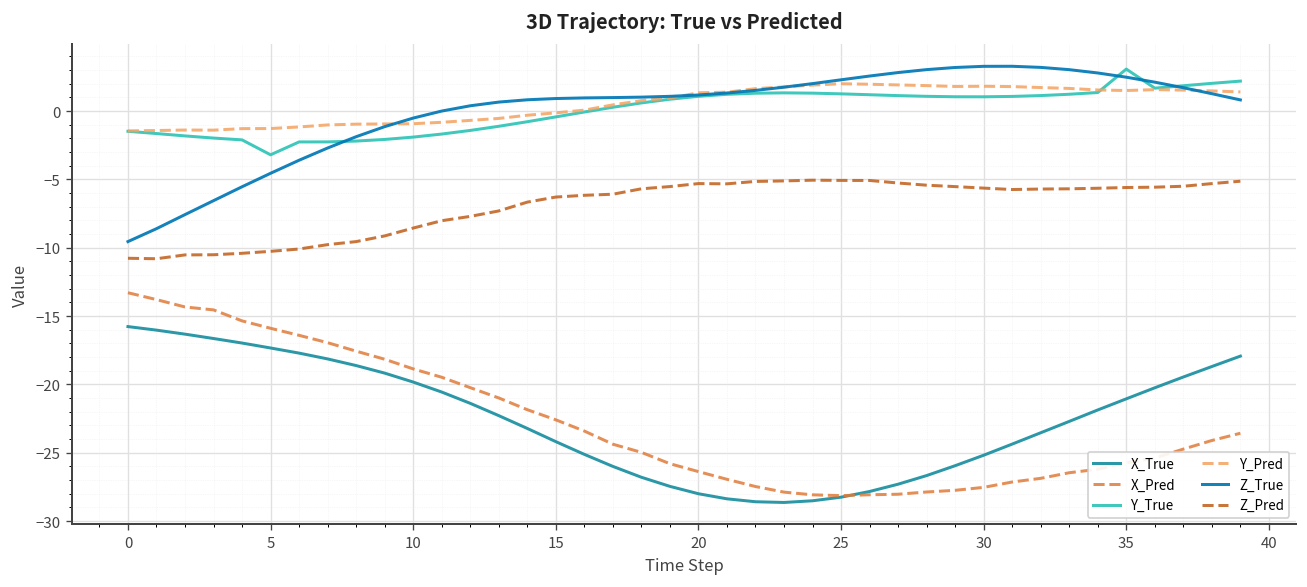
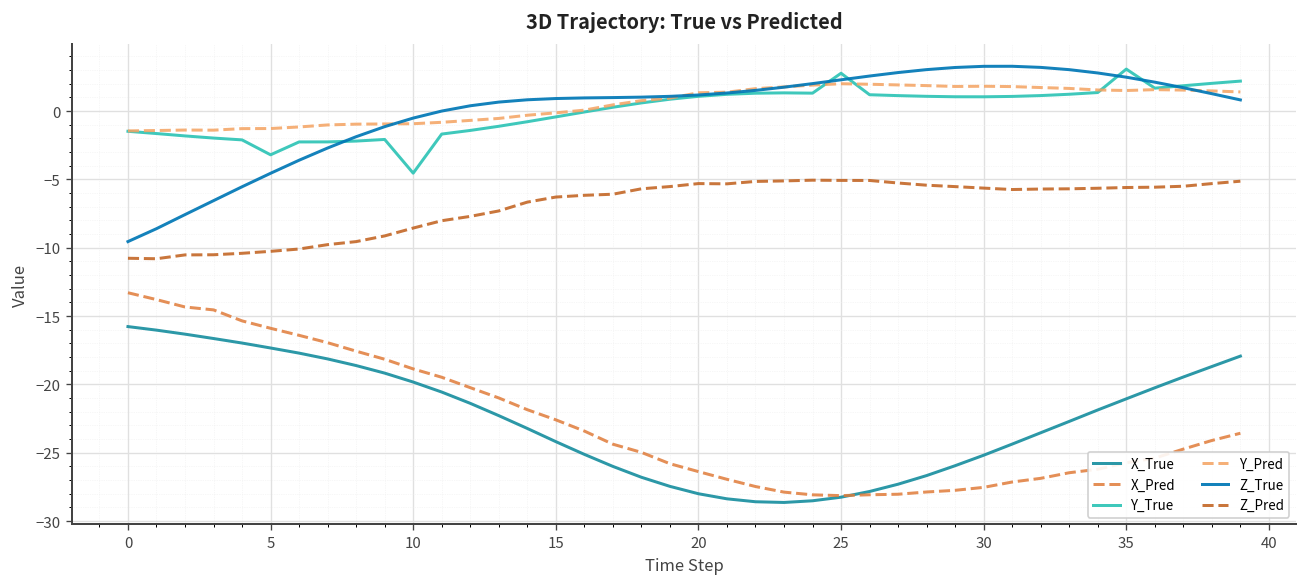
  {
    "Y_True": {
      "5": -3.2,
-     "10": -1.9,
+     "10": -4.5,
      "15": -0.4,
-     "25": 1.3,
+     "25": 2.8,
      "30": 1.0,
      "35": 3.1
    }
  }
